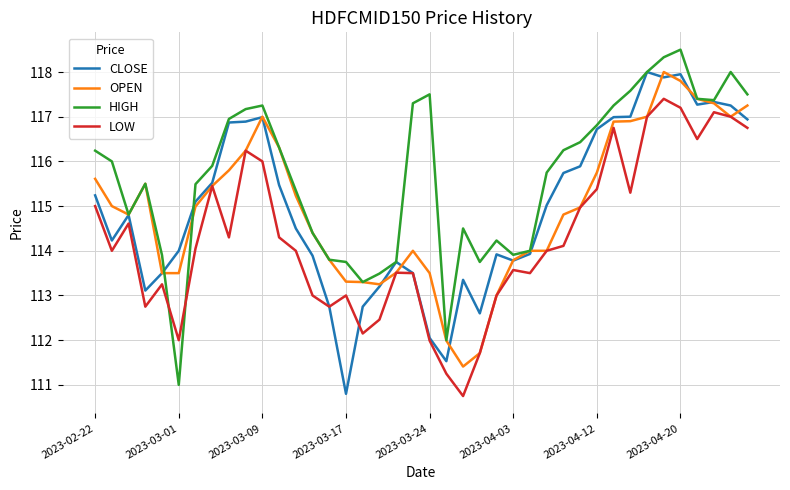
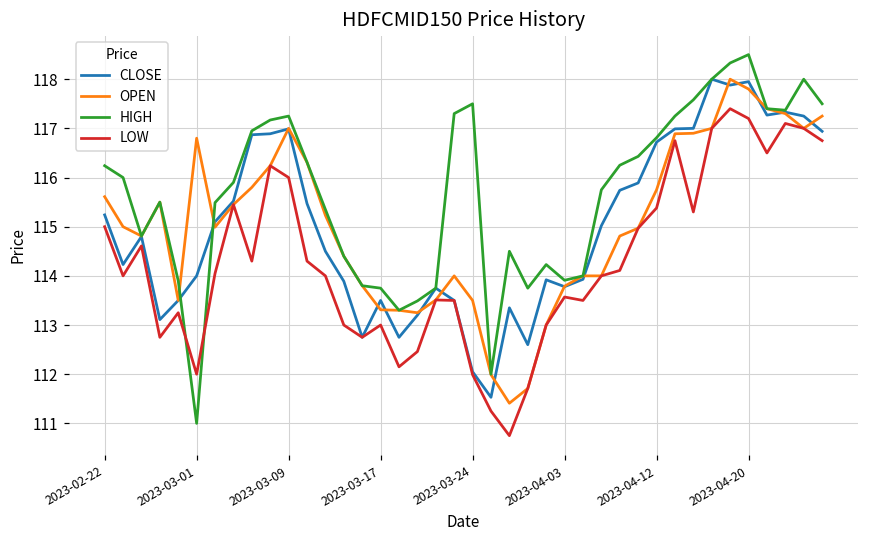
  {
    "CLOSE": {
      "2023-02-22": 115.2,
      "2023-03-01": 114.0,
-     "2023-03-17": 110.8,
+     "2023-03-17": 113.5,
      "2023-03-24": 112.1,
      "2023-04-12": 116.7,
      "2023-04-20": 118.0
    },
    "OPEN": {
      "2023-02-22": 115.6,
-     "2023-03-01": 113.5,
+     "2023-03-01": 116.8,
      "2023-03-17": 113.3,
      "2023-03-24": 113.5,
      "2023-04-12": 115.8,
      "2023-04-20": 117.8
    },
    "HIGH": {
      "2023-02-22": 116.2,
      "2023-03-01": 111.0,
      "2023-03-09": 117.3,
      "2023-03-17": 113.8,
      "2023-03-24": 117.5,
      "2023-04-03": 113.9,
      "2023-04-12": 116.8,
      "2023-04-20": 118.5
    },
    "LOW": {
      "2023-02-22": 115.0,
      "2023-03-01": 112.0,
      "2023-03-09": 116.0,
      "2023-03-17": 113.0,
      "2023-03-24": 112.0,
      "2023-04-03": 113.6,
      "2023-04-12": 115.4,
      "2023-04-20": 117.2
    }
  }
